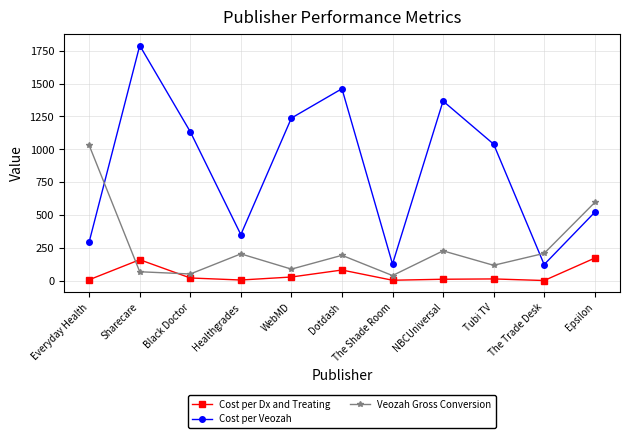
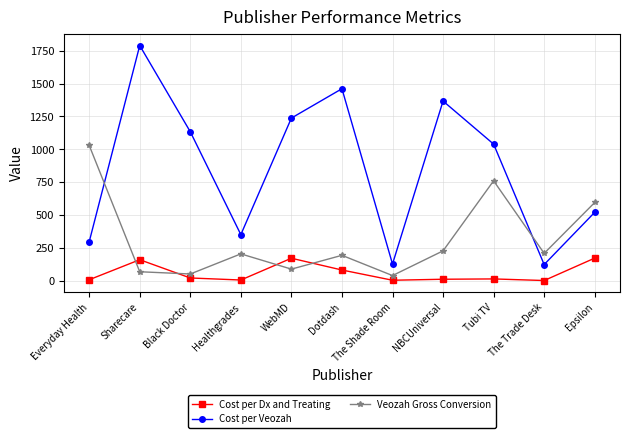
  {
    "Cost per Dx and Treating": {
      "Everyday Health": 10,
      "Sharecare": 160,
      "Black Doctor": 20,
      "Healthgrades": 10,
-     "WebMD": 30,
+     "WebMD": 170,
      "Dotdash": 80,
      "The Shade Room": 0,
      "NBCUniversal": 10,
      "Tubi TV": 10,
      "The Trade Desk": 0,
      "Epsilon": 170
    },
    "Cost per Veozah": {
      "Everyday Health": 300,
      "Sharecare": 1790,
      "Black Doctor": 1130,
      "Healthgrades": 350,
      "WebMD": 1240,
      "Dotdash": 1460,
      "The Shade Room": 130,
      "NBCUniversal": 1370,
      "Tubi TV": 1040,
      "The Trade Desk": 120,
      "Epsilon": 520
    },
    "Veozah Gross Conversion": {
      "Everyday Health": 1030,
      "Sharecare": 70,
      "Black Doctor": 50,
      "Healthgrades": 200,
      "WebMD": 90,
      "Dotdash": 190,
      "The Shade Room": 40,
      "NBCUniversal": 230,
-     "Tubi TV": 120,
+     "Tubi TV": 760,
      "The Trade Desk": 210,
      "Epsilon": 600
    }
  }
